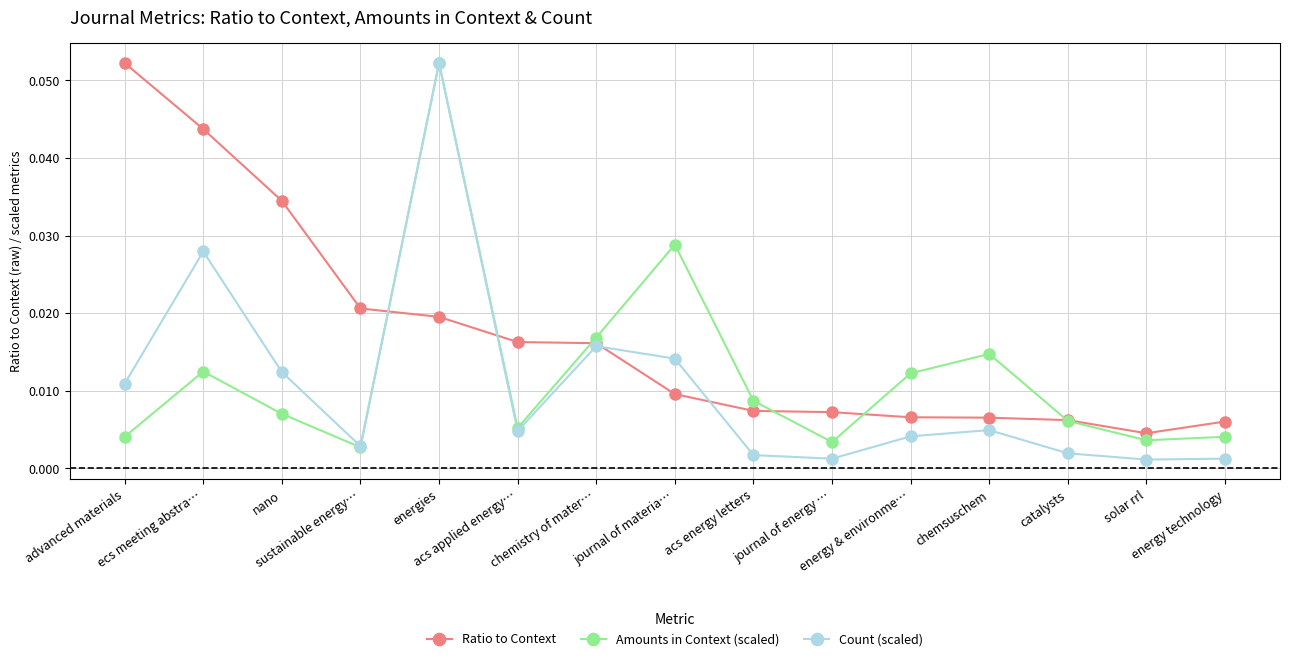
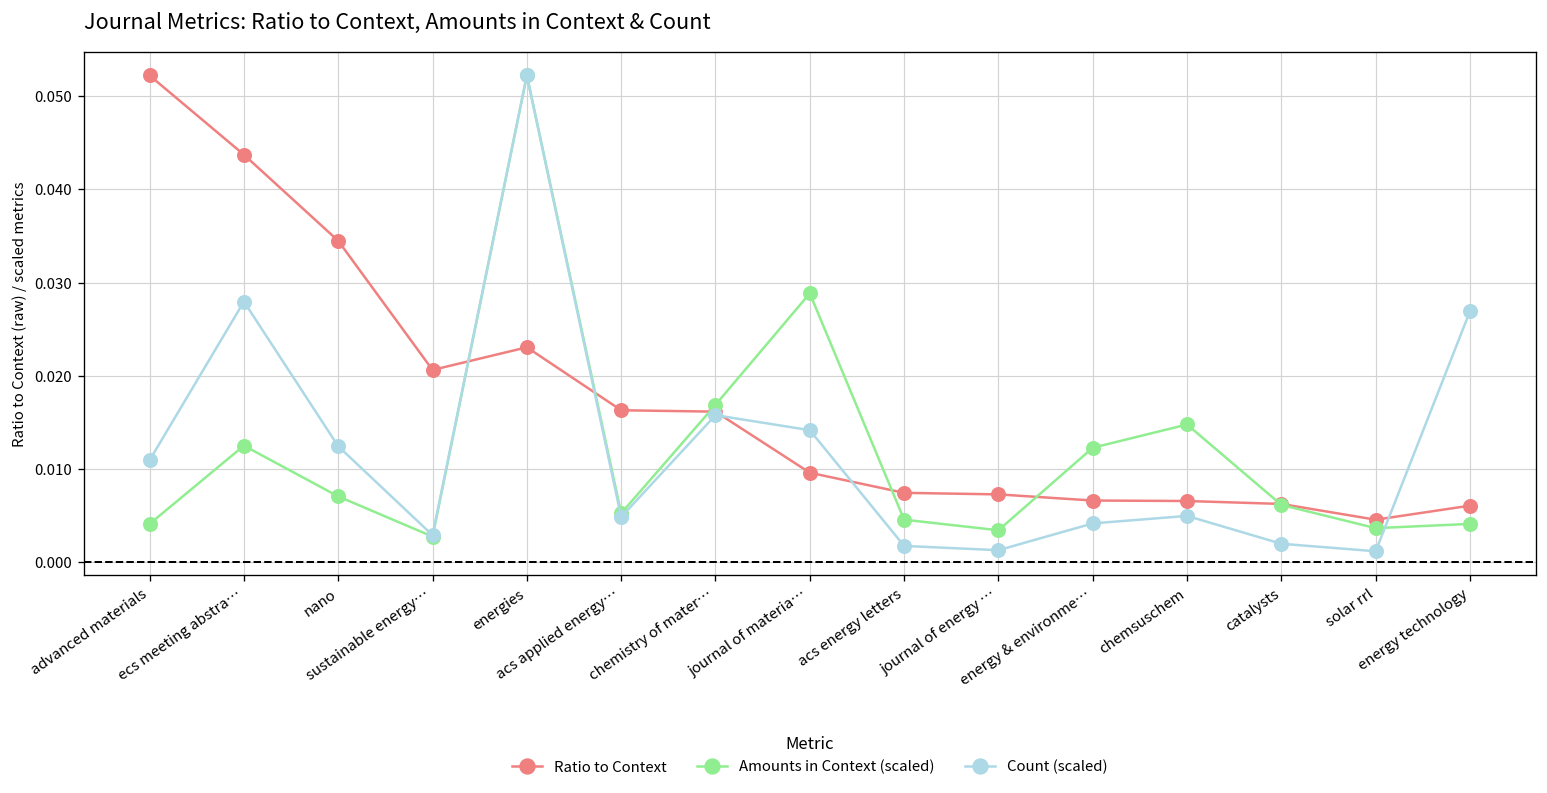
  {
    "Ratio to Context": {
      "advanced materials": 0.052,
      "ecs meeting abstra…": 0.044,
      "nano": 0.034,
      "sustainable energy…": 0.021,
-     "energies": 0.020,
+     "energies": 0.023,
      "acs applied energy…": 0.016,
      "chemistry of mater…": 0.016,
      "journal of materia…": 0.010,
      "acs energy letters": 0.007,
      "journal of energy …": 0.007,
      "energy & environme…": 0.007,
      "chemsuschem": 0.007,
      "solar rrl": 0.005,
      "energy technology": 0.006
    },
    "Amounts in Context (scaled)": {
      "advanced materials": 0.004,
      "ecs meeting abstra…": 0.012,
      "nano": 0.007,
      "acs applied energy…": 0.005,
      "chemistry of mater…": 0.017,
      "journal of materia…": 0.029,
-     "acs energy letters": 0.009,
+     "acs energy letters": 0.005,
      "journal of energy …": 0.003,
      "energy & environme…": 0.012,
      "chemsuschem": 0.015,
      "solar rrl": 0.004,
      "energy technology": 0.004
    },
    "Count (scaled)": {
      "advanced materials": 0.011,
      "ecs meeting abstra…": 0.028,
      "nano": 0.012,
      "acs applied energy…": 0.005,
      "chemistry of mater…": 0.016,
      "journal of materia…": 0.014,
      "acs energy letters": 0.002,
      "journal of energy …": 0.001,
      "energy & environme…": 0.004,
      "chemsuschem": 0.005,
      "catalysts": 0.002,
      "solar rrl": 0.001,
-     "energy technology": 0.001
+     "energy technology": 0.027
    }
  }
